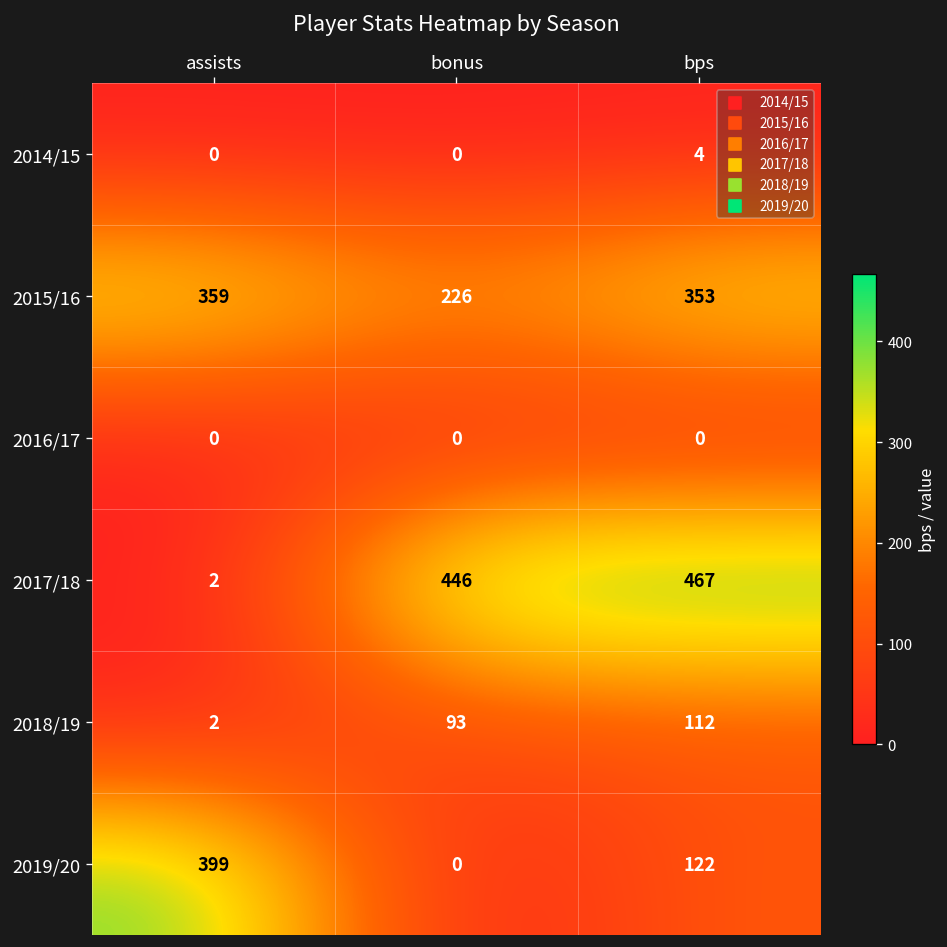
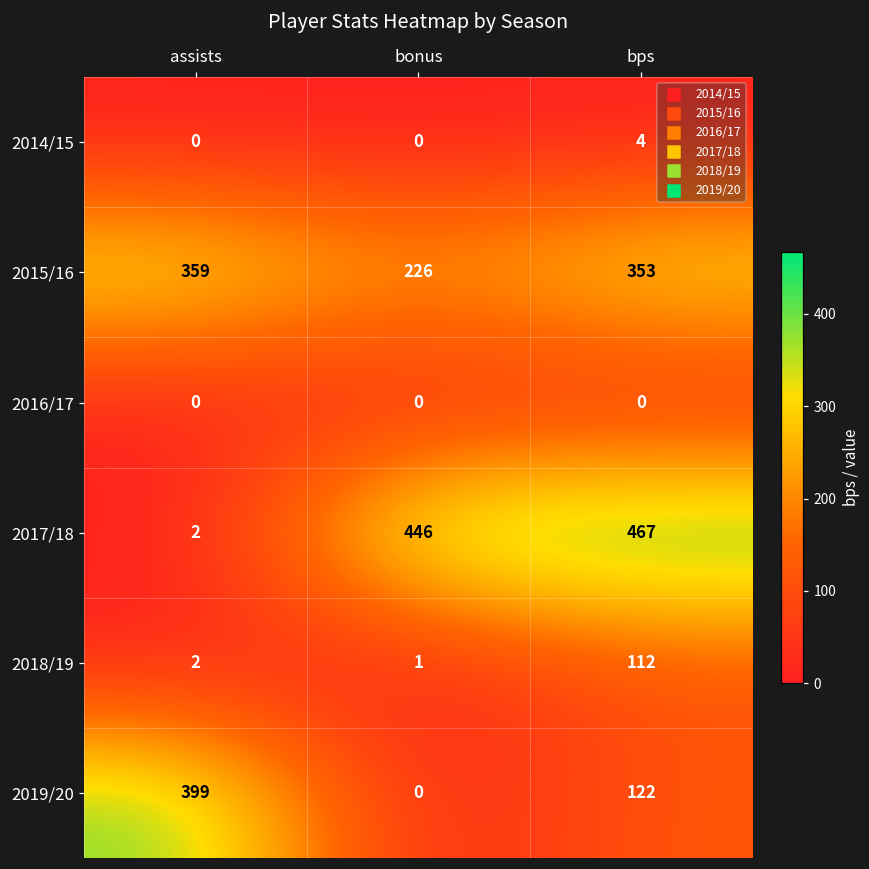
  {
    "2014/15": {
      "assists": 0,
      "bonus": 0,
      "bps": 4
    },
    "2015/16": {
      "assists": 359,
      "bonus": 226,
      "bps": 353
    },
    "2016/17": {
      "assists": 0,
      "bonus": 0,
      "bps": 0
    },
    "2017/18": {
      "assists": 2,
      "bonus": 446,
      "bps": 467
    },
    "2018/19": {
      "assists": 2,
-     "bonus": 93,
+     "bonus": 1,
      "bps": 112
    },
    "2019/20": {
      "assists": 399,
      "bonus": 0,
      "bps": 122
    }
  }
